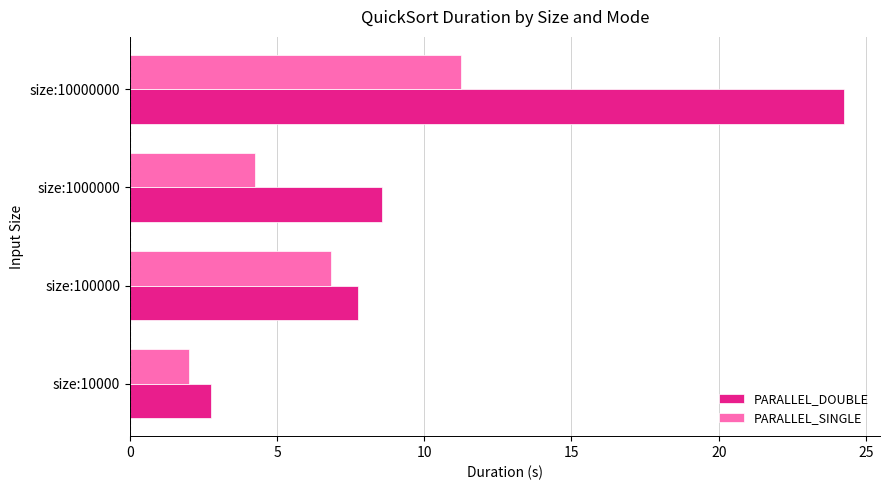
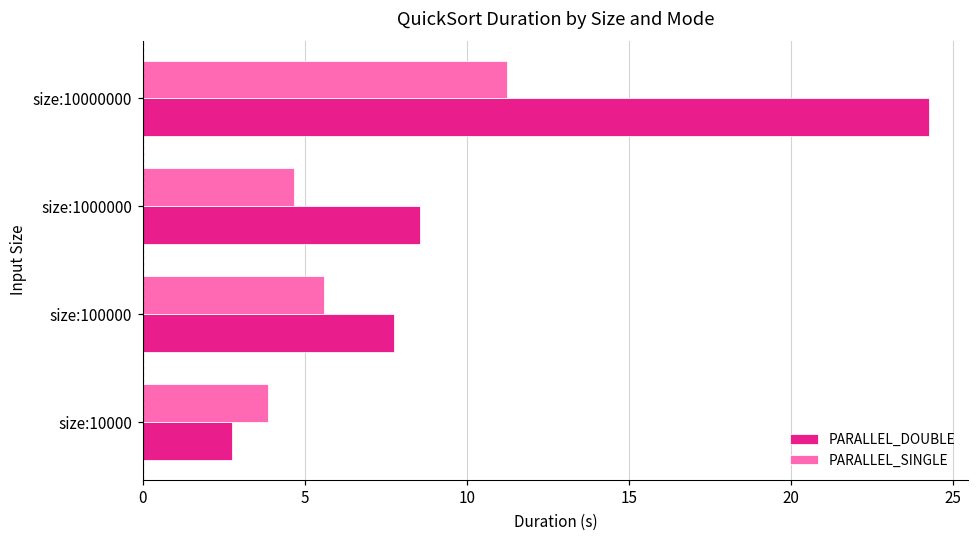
  {
    "PARALLEL_DOUBLE": {
      "size:10000000": 24.3,
      "size:1000000": 8.6,
      "size:100000": 7.8,
      "size:10000": 2.8
    },
    "PARALLEL_SINGLE": {
      "size:10000000": 11.2,
-     "size:1000000": 4.3,
-     "size:100000": 6.8,
-     "size:10000": 2.0
+     "size:1000000": 4.7,
+     "size:100000": 5.6,
+     "size:10000": 3.9
    }
  }
